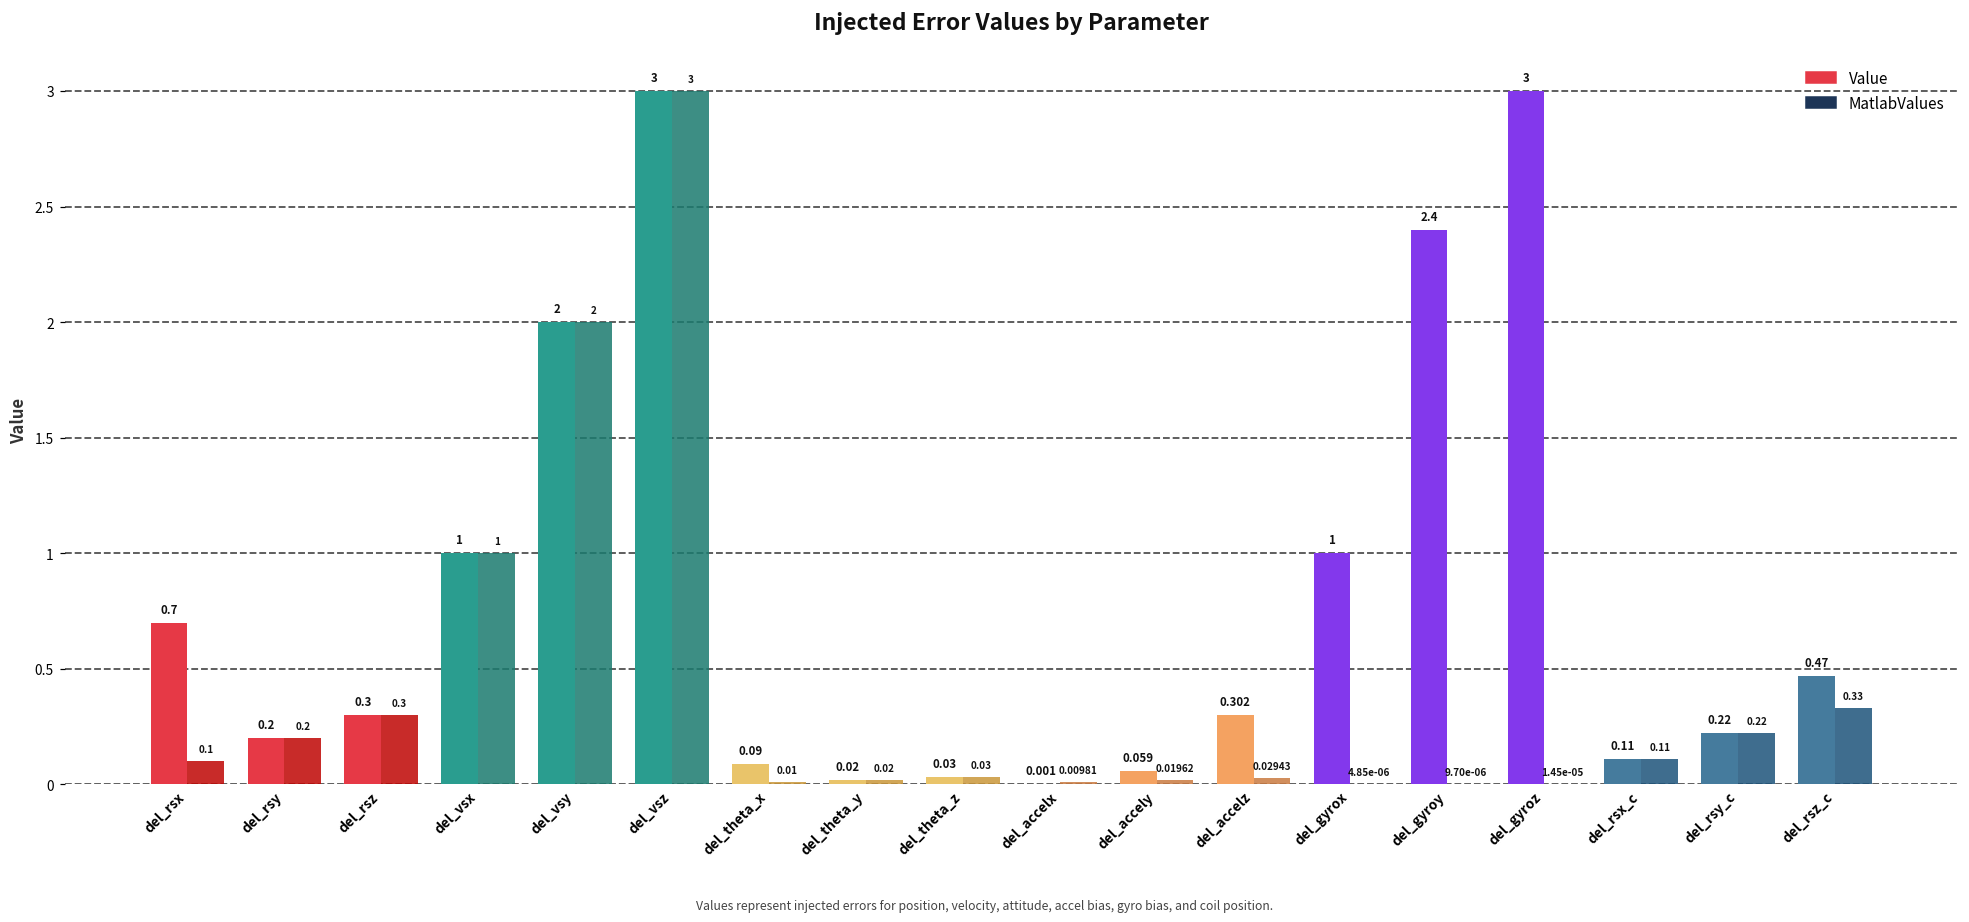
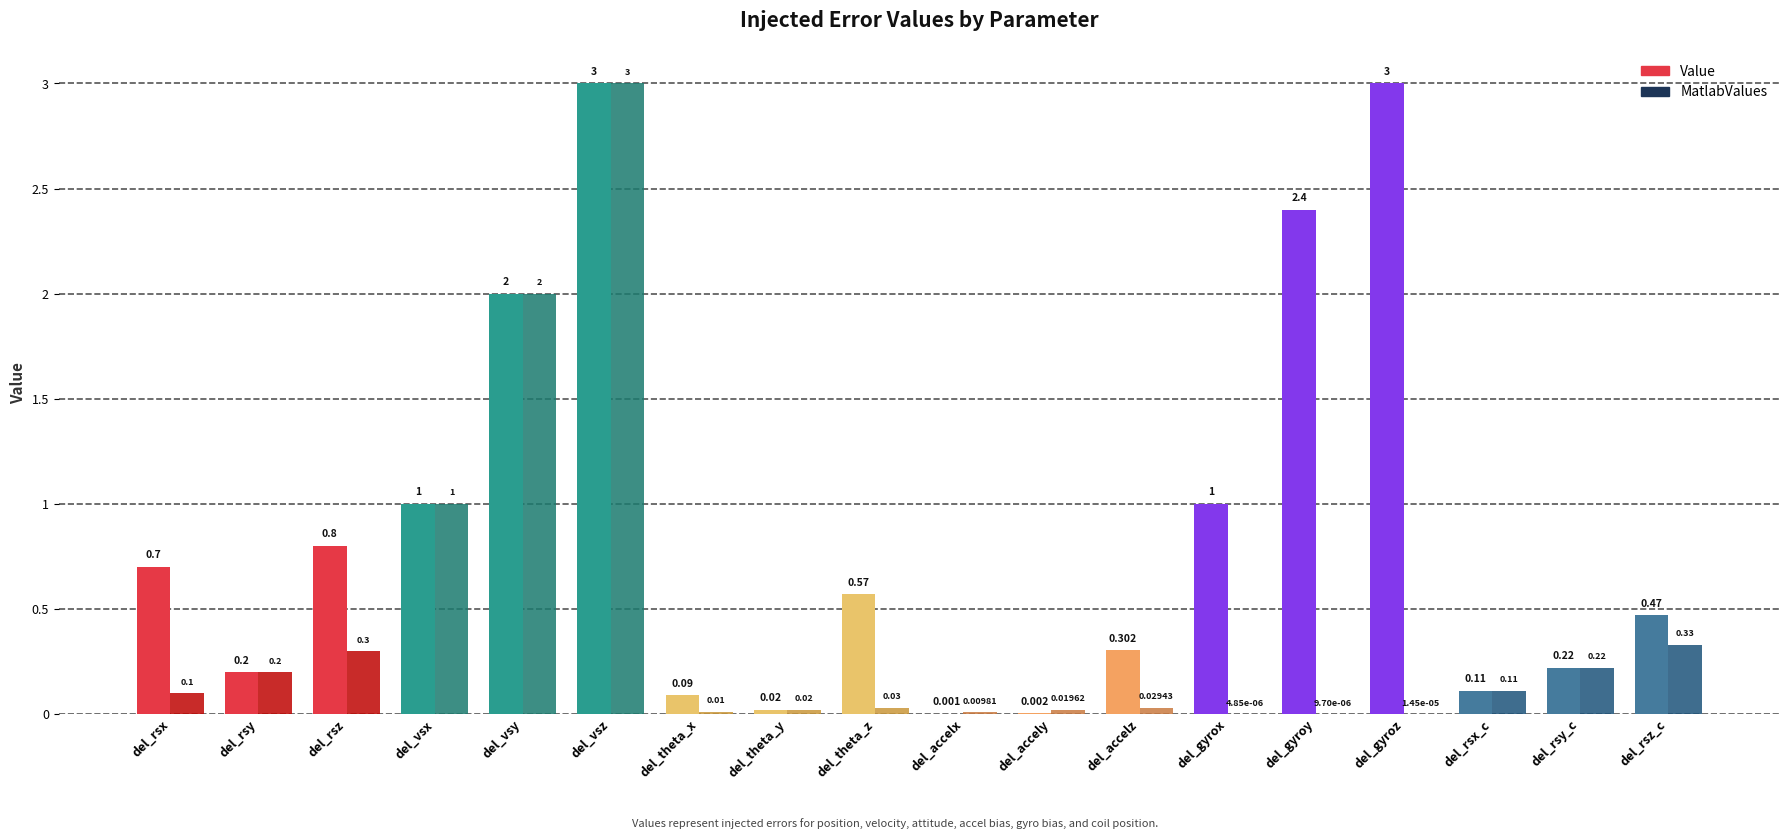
  {
    "Value": {
      "del_rsx": 0.7,
      "del_rsy": 0.2,
-     "del_rsz": 0.3,
+     "del_rsz": 0.8,
      "del_vsx": 1,
      "del_vsy": 2,
      "del_vsz": 3,
      "del_theta_x": 0.09,
      "del_theta_y": 0.02,
-     "del_theta_z": 0.03,
+     "del_theta_z": 0.57,
      "del_accelx": 0.001,
-     "del_accely": 0.059,
+     "del_accely": 0.002,
      "del_accelz": 0.302,
      "del_gyrox": 1,
      "del_gyroy": 2.4,
      "del_gyroz": 3,
      "del_rsx_c": 0.11,
      "del_rsy_c": 0.22,
      "del_rsz_c": 0.47
    }
  }
